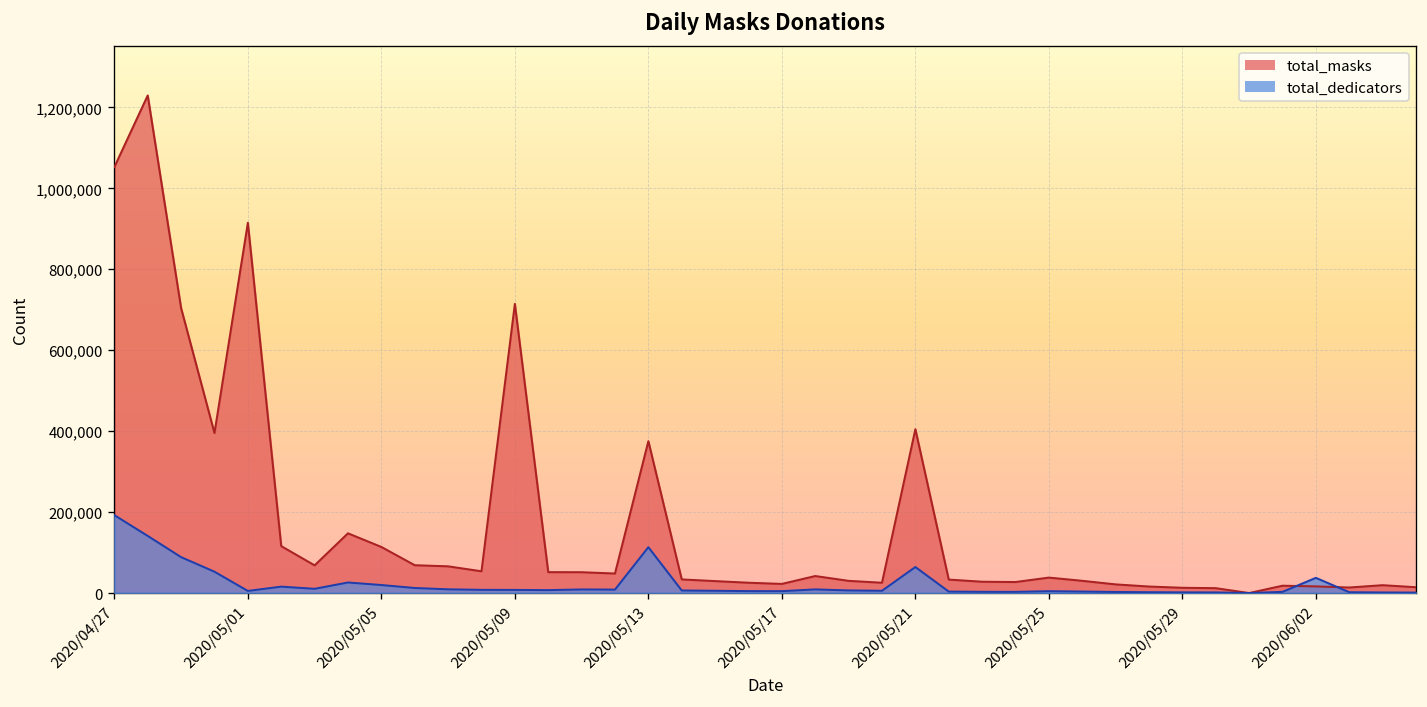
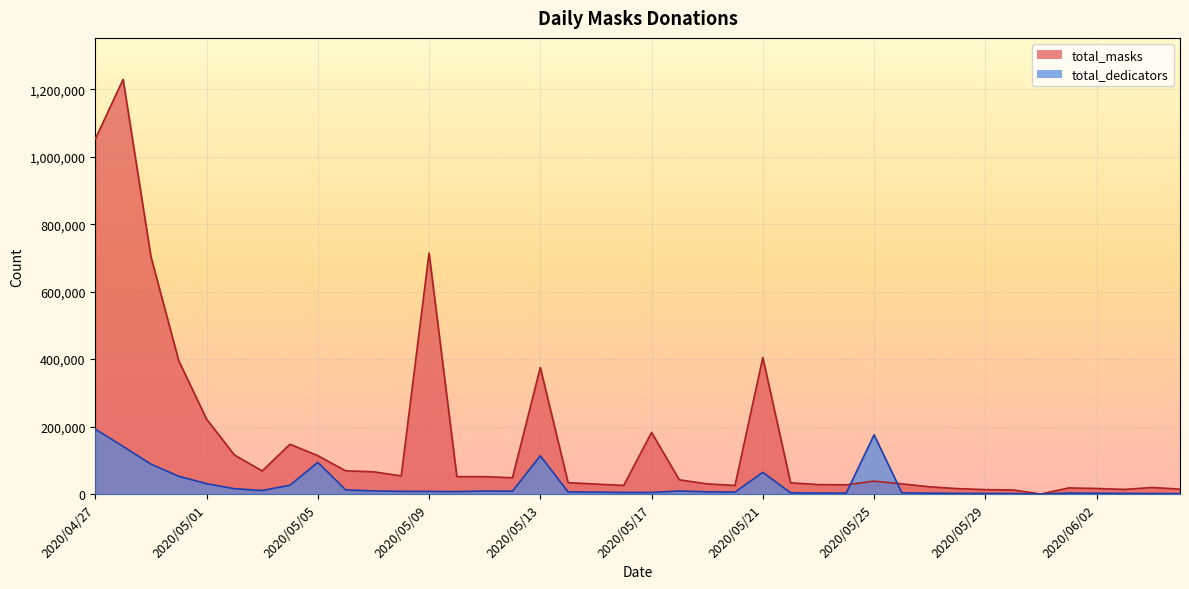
  {
    "total_masks": {
      "2020/04/27": "1,050,000",
-     "2020/05/01": "910,000",
+     "2020/05/01": "220,000",
      "2020/05/05": "110,000",
      "2020/05/09": "710,000",
      "2020/05/13": "380,000",
-     "2020/05/17": "20,000",
+     "2020/05/17": "180,000",
      "2020/05/21": "400,000",
      "2020/05/25": "40,000",
      "2020/05/29": "10,000",
      "2020/06/02": "20,000"
    },
    "total_dedicators": {
      "2020/04/27": "190,000",
-     "2020/05/01": "10,000",
-     "2020/05/05": "20,000",
+     "2020/05/01": "30,000",
+     "2020/05/05": "90,000",
      "2020/05/09": "10,000",
      "2020/05/13": "110,000",
      "2020/05/17": "0",
      "2020/05/21": "60,000",
-     "2020/05/25": "0",
+     "2020/05/25": "180,000",
      "2020/05/29": "0",
-     "2020/06/02": "40,000"
+     "2020/06/02": "0"
    }
  }
